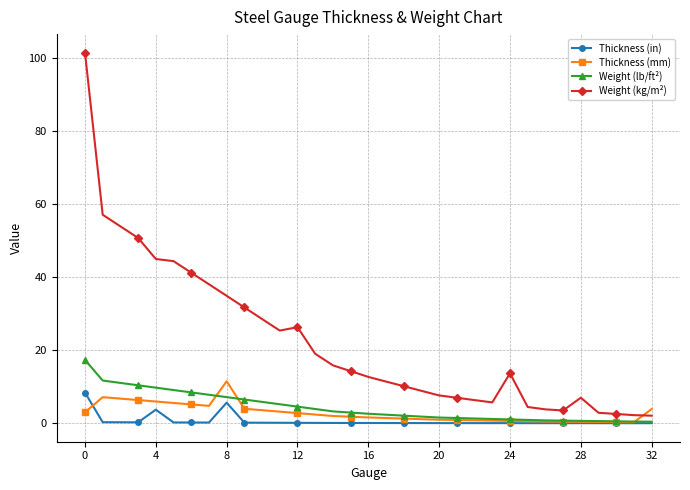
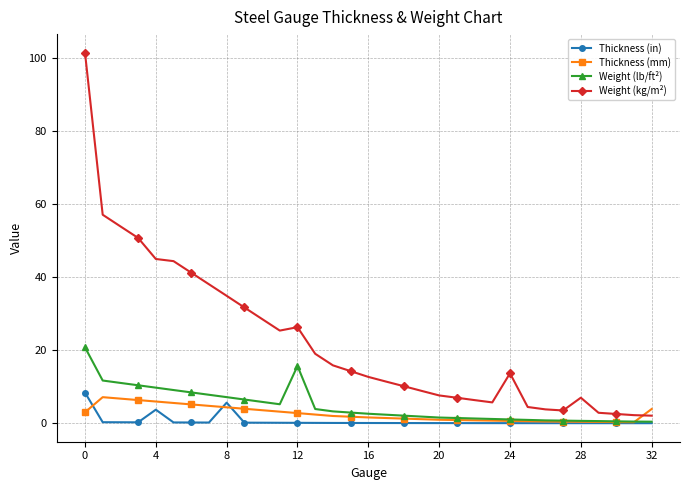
  {
    "Thickness (in)": {
      "0": 8,
      "4": 4,
      "8": 6,
      "12": 0,
      "16": 0,
      "20": 0
    },
    "Thickness (mm)": {
      "0": 3,
      "4": 6,
-     "8": 11,
+     "8": 4,
      "12": 3,
      "16": 2,
      "32": 4
    },
    "Weight (lb/ft²)": {
-     "0": 17,
+     "0": 21,
      "4": 10,
      "8": 7,
-     "12": 5,
+     "12": 16,
      "16": 3
    },
    "Weight (kg/m²)": {
      "0": 102,
      "4": 45,
      "8": 35,
      "12": 26,
      "16": 13,
      "20": 8,
      "24": 14,
      "28": 7,
      "32": 2
    }
  }
